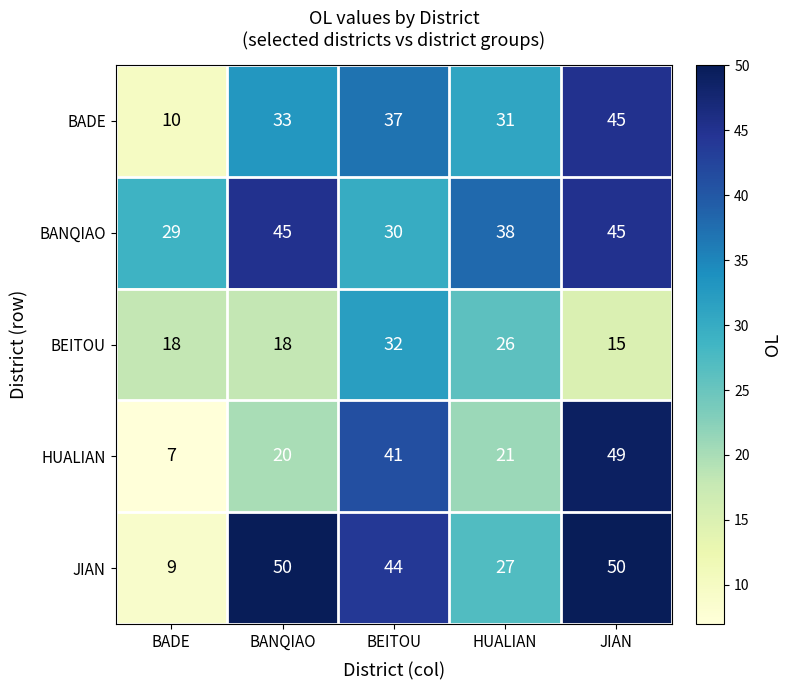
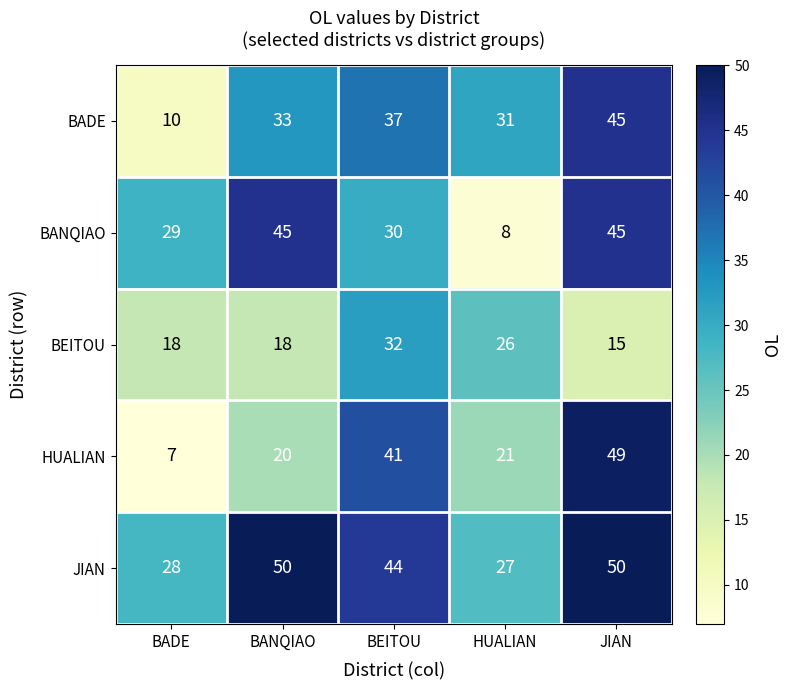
  {
    "BADE": {
      "BADE": 10,
      "BANQIAO": 33,
      "BEITOU": 37,
      "HUALIAN": 31,
      "JIAN": 45
    },
    "BANQIAO": {
      "BADE": 29,
      "BANQIAO": 45,
      "BEITOU": 30,
-     "HUALIAN": 38,
+     "HUALIAN": 8,
      "JIAN": 45
    },
    "BEITOU": {
      "BADE": 18,
      "BANQIAO": 18,
      "BEITOU": 32,
      "HUALIAN": 26,
      "JIAN": 15
    },
    "HUALIAN": {
      "BADE": 7,
      "BANQIAO": 20,
      "BEITOU": 41,
      "HUALIAN": 21,
      "JIAN": 49
    },
    "JIAN": {
-     "BADE": 9,
+     "BADE": 28,
      "BANQIAO": 50,
      "BEITOU": 44,
      "HUALIAN": 27,
      "JIAN": 50
    }
  }
